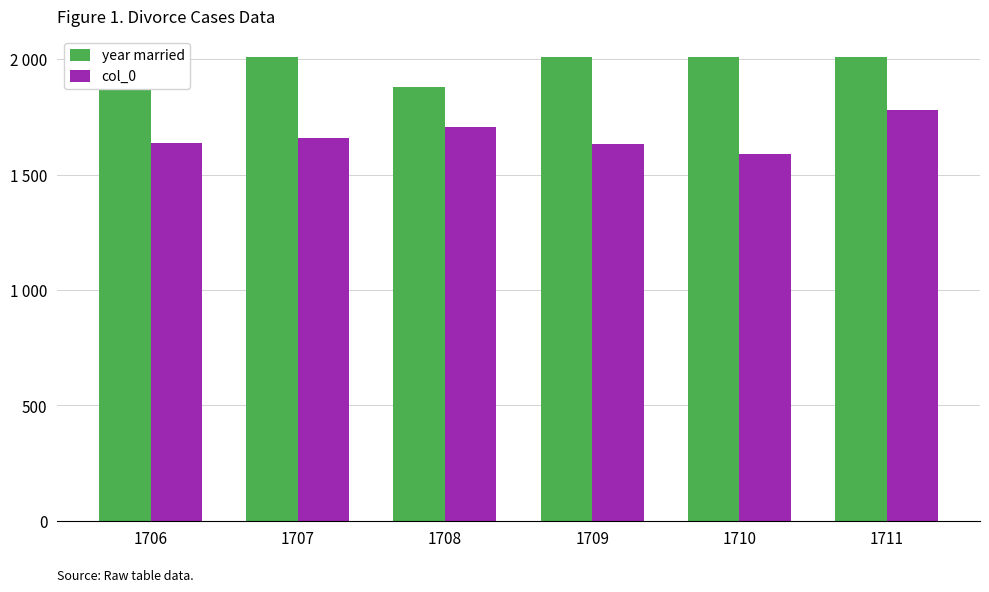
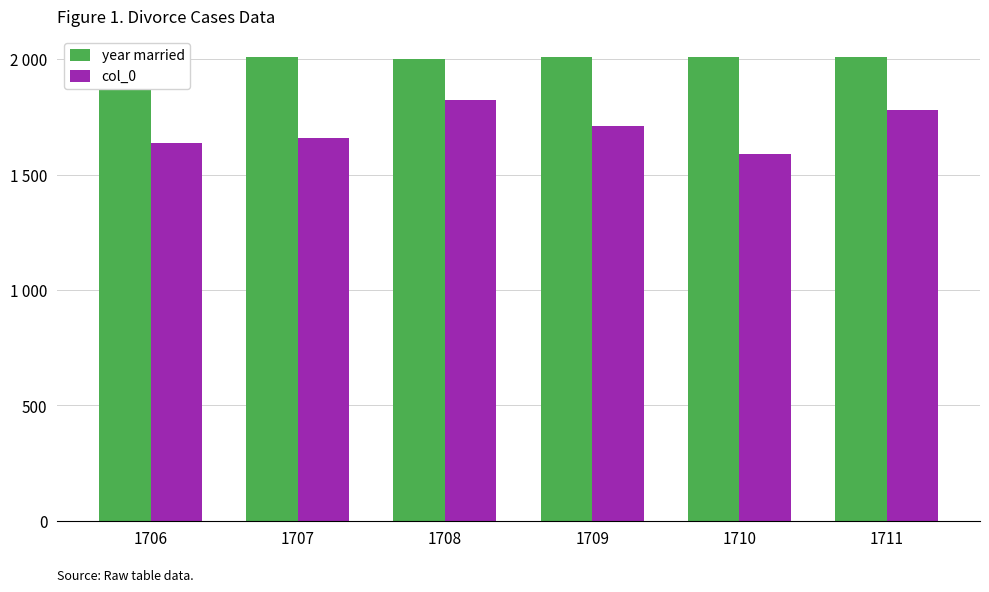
  {
    "year married": {
      "1707": 2010,
-     "1708": 1880,
+     "1708": 2000,
      "1709": 2010,
      "1710": 2010,
      "1711": 2010
    },
    "col_0": {
      "1706": 1640,
      "1707": 1660,
-     "1708": 1710,
-     "1709": 1630,
+     "1708": 1830,
+     "1709": 1710,
      "1710": 1590,
      "1711": 1780
    }
  }
